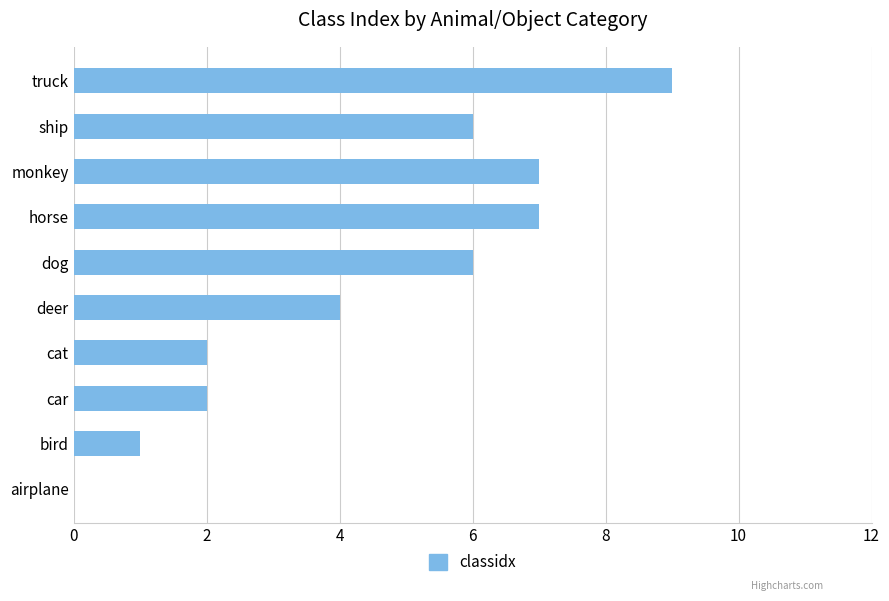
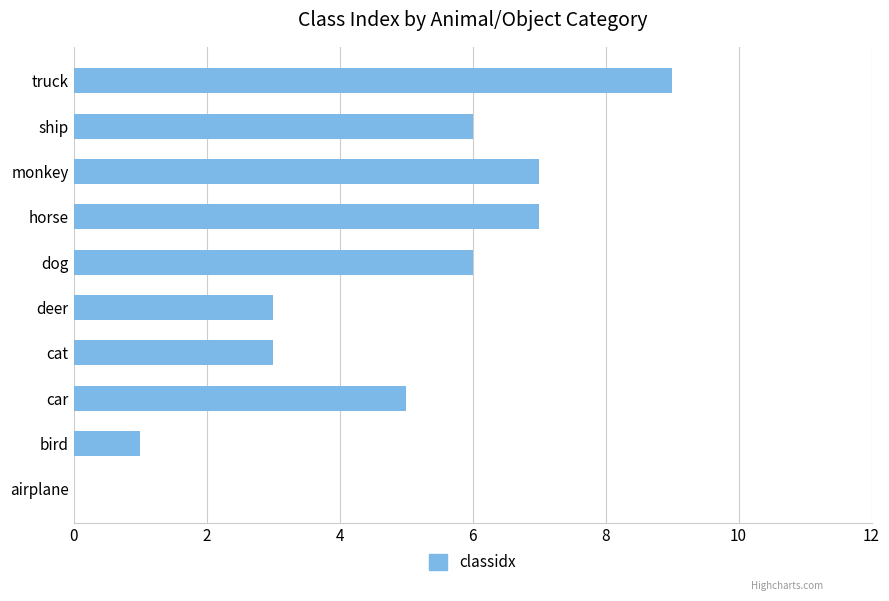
  {
    "truck": 9,
    "ship": 6,
    "monkey": 7,
    "horse": 7,
    "dog": 6,
-   "deer": 4,
-   "cat": 2,
-   "car": 2,
+   "deer": 3,
+   "cat": 3,
+   "car": 5,
    "bird": 1,
    "airplane": 0
  }
